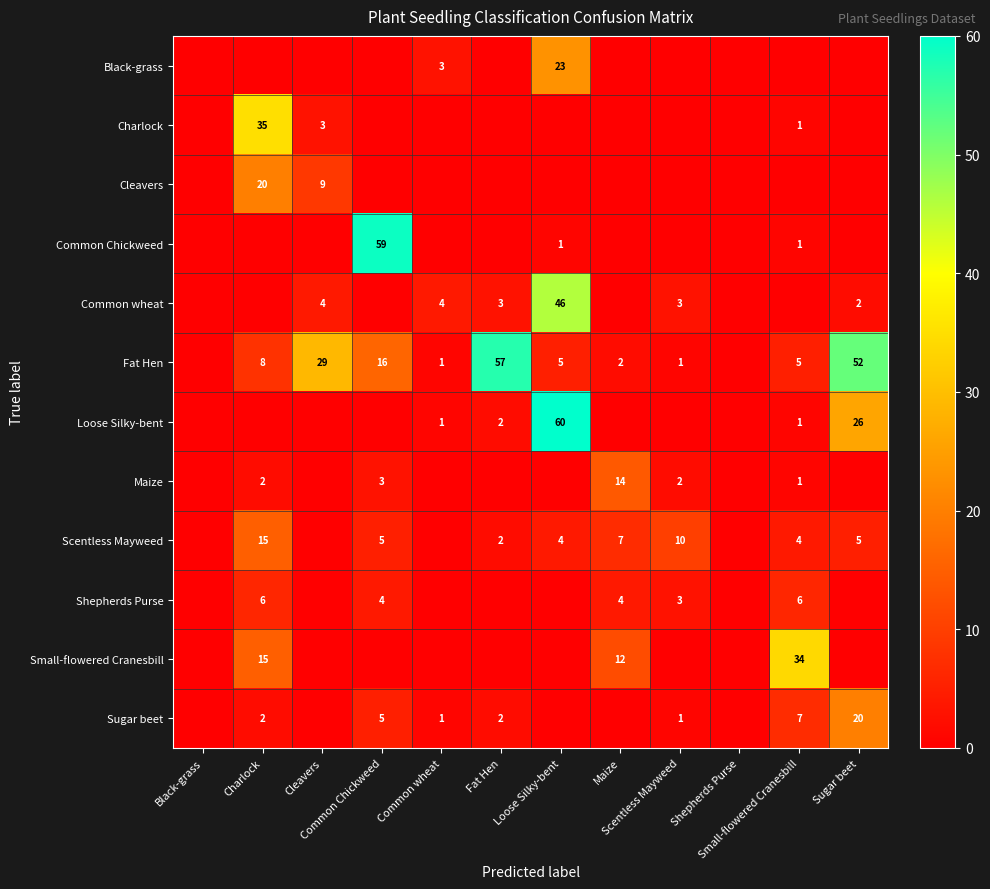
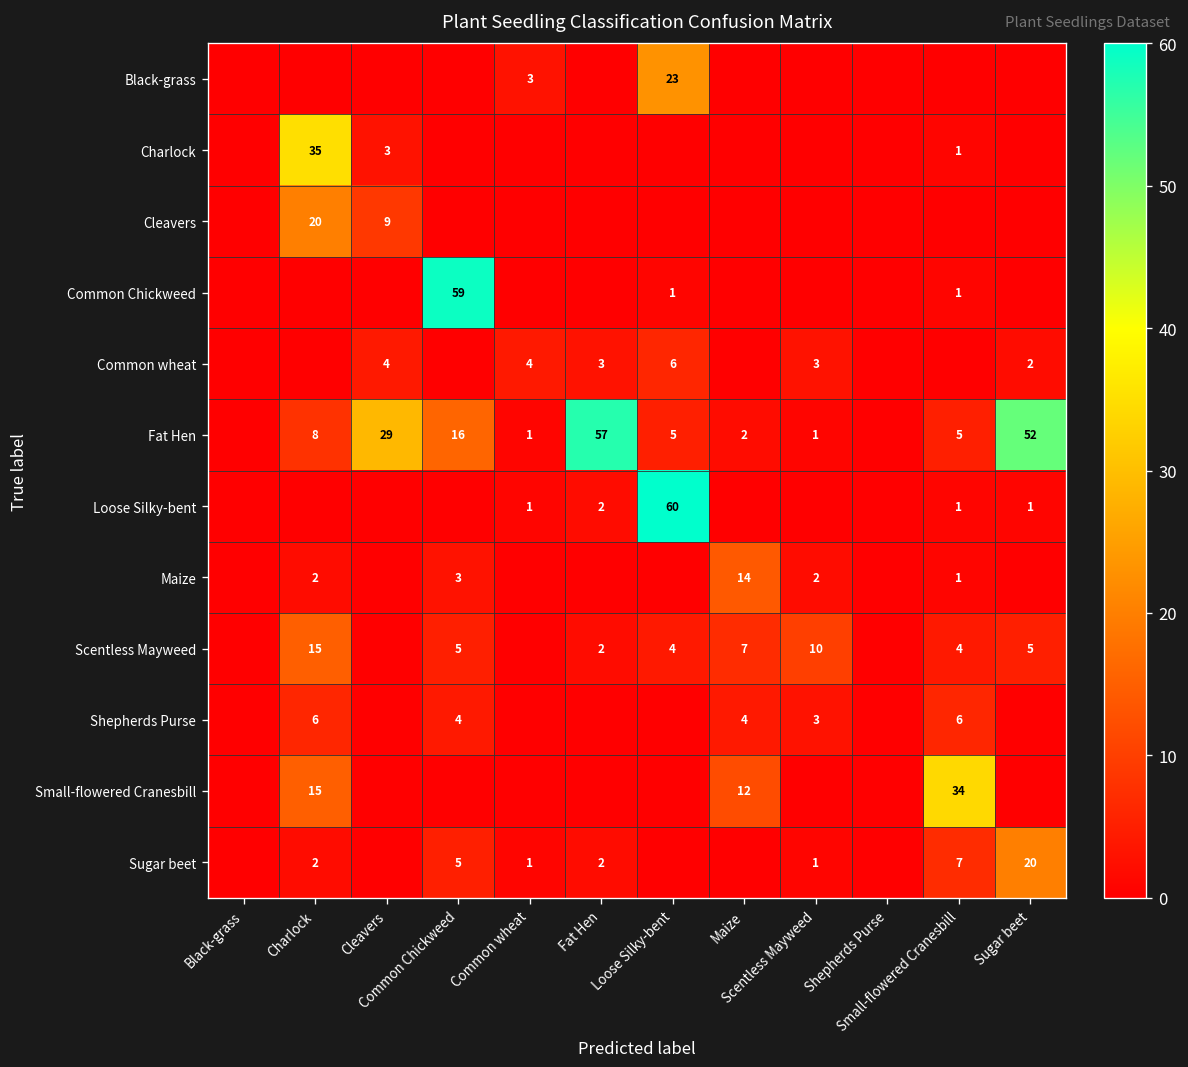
  {
    "Black-grass": {
      "Common wheat": 3,
      "Loose Silky-bent": 23
    },
    "Charlock": {
      "Charlock": 35,
      "Cleavers": 3,
      "Small-flowered Cranesbill": 1
    },
    "Cleavers": {
      "Charlock": 20,
      "Cleavers": 9
    },
    "Common Chickweed": {
      "Common Chickweed": 59,
      "Loose Silky-bent": 1,
      "Small-flowered Cranesbill": 1
    },
    "Common wheat": {
      "Cleavers": 4,
      "Common wheat": 4,
      "Fat Hen": 3,
-     "Loose Silky-bent": 46,
+     "Loose Silky-bent": 6,
      "Scentless Mayweed": 3,
      "Sugar beet": 2
    },
    "Fat Hen": {
      "Charlock": 8,
      "Cleavers": 29,
      "Common Chickweed": 16,
      "Common wheat": 1,
      "Fat Hen": 57,
      "Loose Silky-bent": 5,
      "Maize": 2,
      "Scentless Mayweed": 1,
      "Small-flowered Cranesbill": 5,
      "Sugar beet": 52
    },
    "Loose Silky-bent": {
      "Common wheat": 1,
      "Fat Hen": 2,
      "Loose Silky-bent": 60,
      "Small-flowered Cranesbill": 1,
-     "Sugar beet": 26
+     "Sugar beet": 1
    },
    "Maize": {
      "Charlock": 2,
      "Common Chickweed": 3,
      "Maize": 14,
      "Scentless Mayweed": 2,
      "Small-flowered Cranesbill": 1
    },
    "Scentless Mayweed": {
      "Charlock": 15,
      "Common Chickweed": 5,
      "Fat Hen": 2,
      "Loose Silky-bent": 4,
      "Maize": 7,
      "Scentless Mayweed": 10,
      "Small-flowered Cranesbill": 4,
      "Sugar beet": 5
    },
    "Shepherds Purse": {
      "Charlock": 6,
      "Common Chickweed": 4,
      "Maize": 4,
      "Scentless Mayweed": 3,
      "Small-flowered Cranesbill": 6
    },
    "Small-flowered Cranesbill": {
      "Charlock": 15,
      "Maize": 12,
      "Small-flowered Cranesbill": 34
    },
    "Sugar beet": {
      "Charlock": 2,
      "Common Chickweed": 5,
      "Common wheat": 1,
      "Fat Hen": 2,
      "Scentless Mayweed": 1,
      "Small-flowered Cranesbill": 7,
      "Sugar beet": 20
    }
  }
